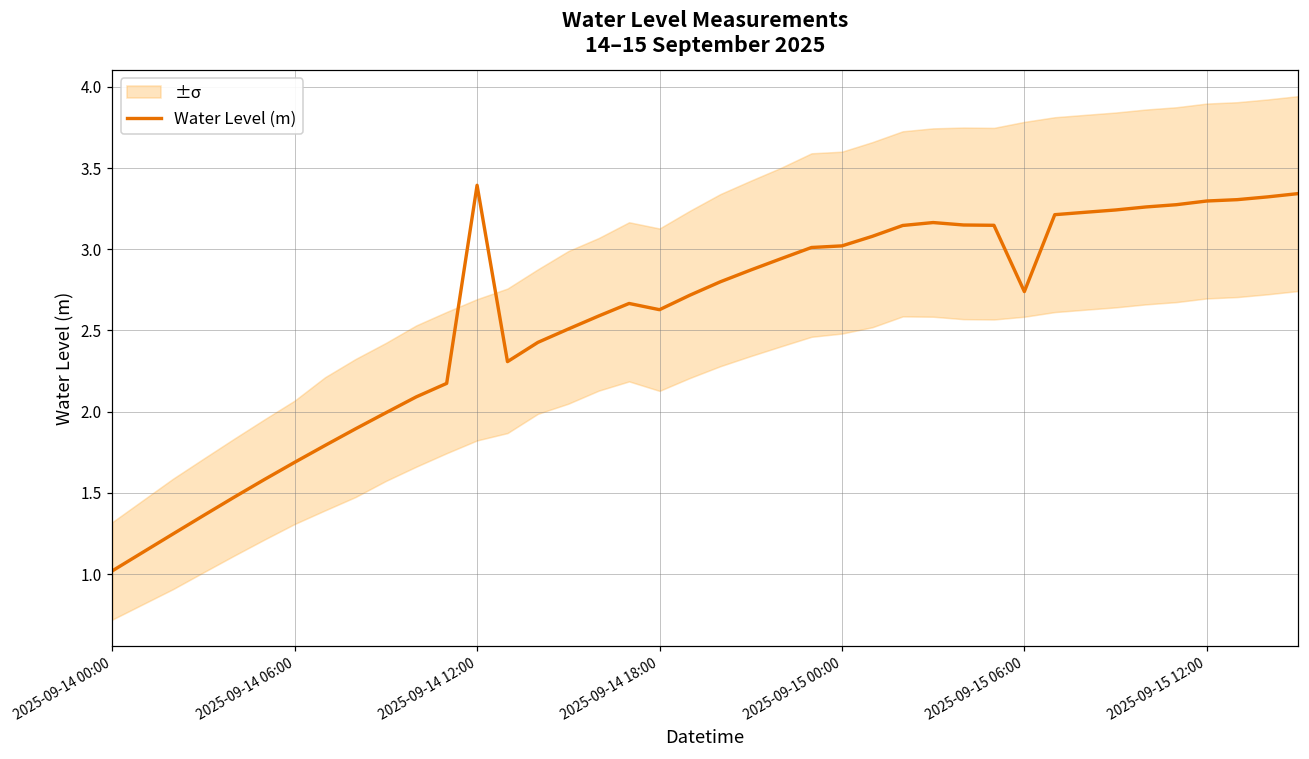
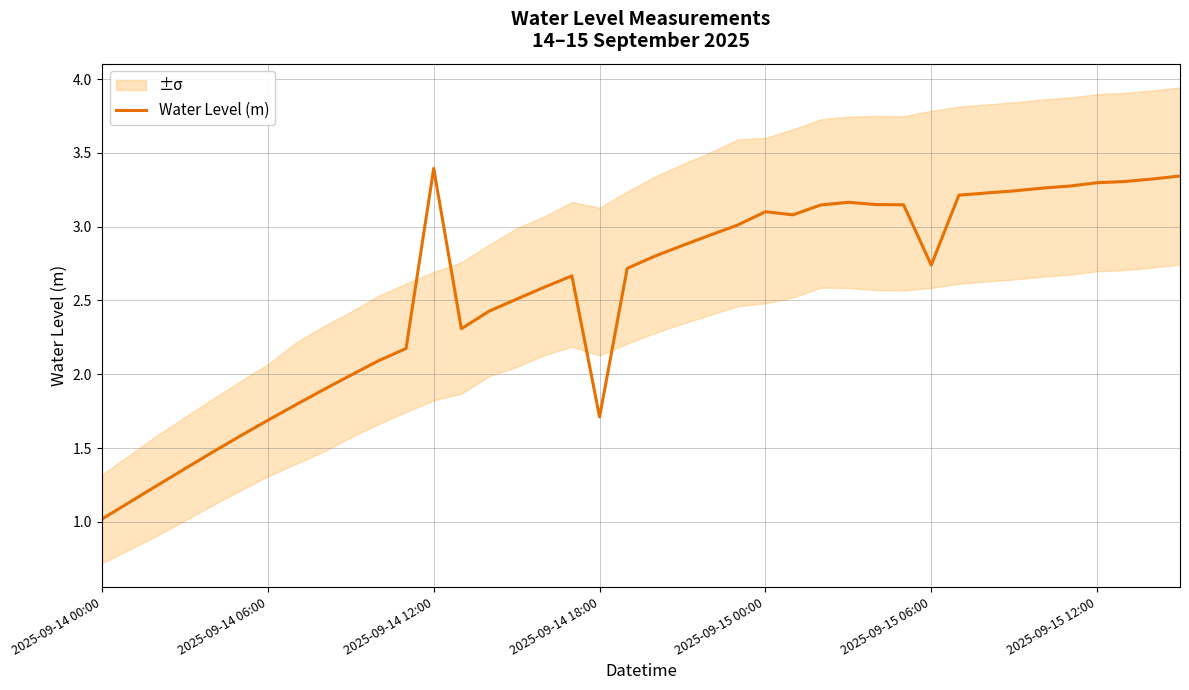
  {
    "Water Level (m)": {
      "2025-09-14 00:00": 1.02,
      "2025-09-14 06:00": 1.69,
      "2025-09-14 12:00": 3.39,
-     "2025-09-14 18:00": 2.63,
-     "2025-09-15 00:00": 3.02,
+     "2025-09-14 18:00": 1.71,
+     "2025-09-15 00:00": 3.10,
      "2025-09-15 06:00": 2.74,
      "2025-09-15 12:00": 3.30
    }
  }
